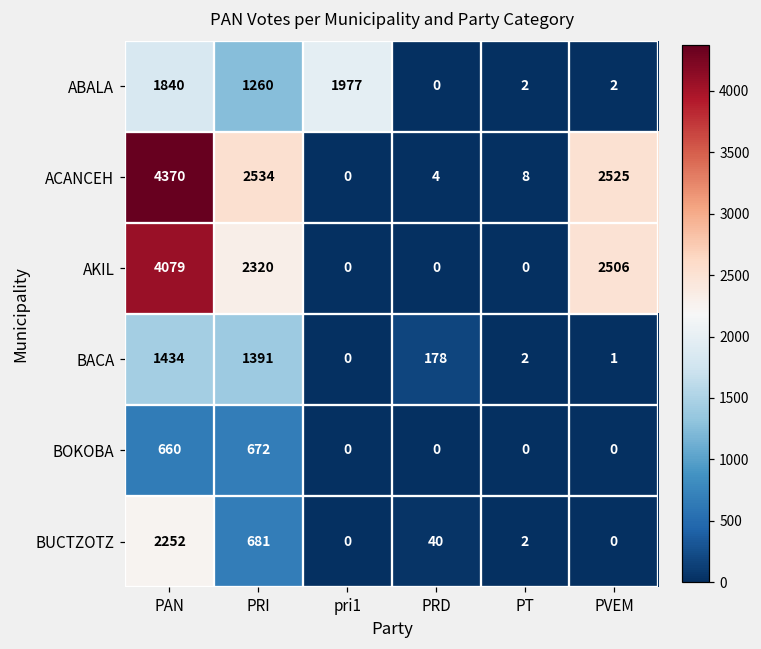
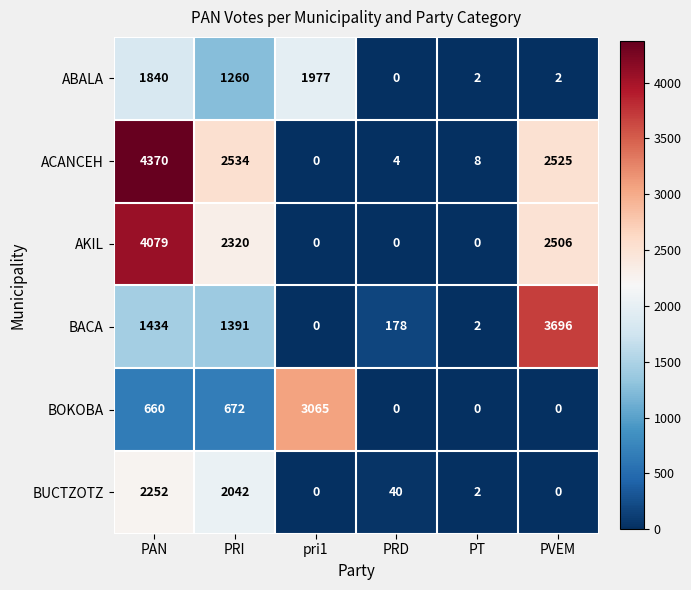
  {
    "ABALA": {
      "PAN": 1840,
      "PRI": 1260,
      "pri1": 1977,
      "PRD": 0,
      "PT": 2,
      "PVEM": 2
    },
    "ACANCEH": {
      "PAN": 4370,
      "PRI": 2534,
      "pri1": 0,
      "PRD": 4,
      "PT": 8,
      "PVEM": 2525
    },
    "AKIL": {
      "PAN": 4079,
      "PRI": 2320,
      "pri1": 0,
      "PRD": 0,
      "PT": 0,
      "PVEM": 2506
    },
    "BACA": {
      "PAN": 1434,
      "PRI": 1391,
      "pri1": 0,
      "PRD": 178,
      "PT": 2,
-     "PVEM": 1
+     "PVEM": 3696
    },
    "BOKOBA": {
      "PAN": 660,
      "PRI": 672,
-     "pri1": 0,
+     "pri1": 3065,
      "PRD": 0,
      "PT": 0,
      "PVEM": 0
    },
    "BUCTZOTZ": {
      "PAN": 2252,
-     "PRI": 681,
+     "PRI": 2042,
      "pri1": 0,
      "PRD": 40,
      "PT": 2,
      "PVEM": 0
    }
  }
